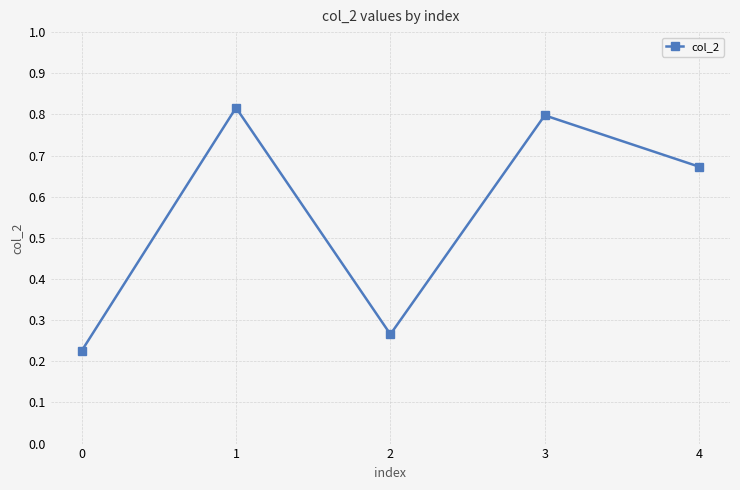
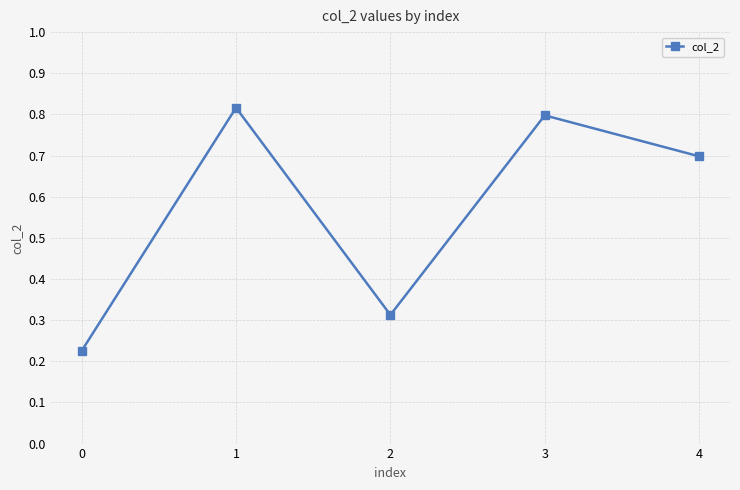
  {
    "0": 0.23,
    "1": 0.82,
-   "2": 0.27,
+   "2": 0.31,
    "3": 0.80,
-   "4": 0.67
+   "4": 0.70
  }
